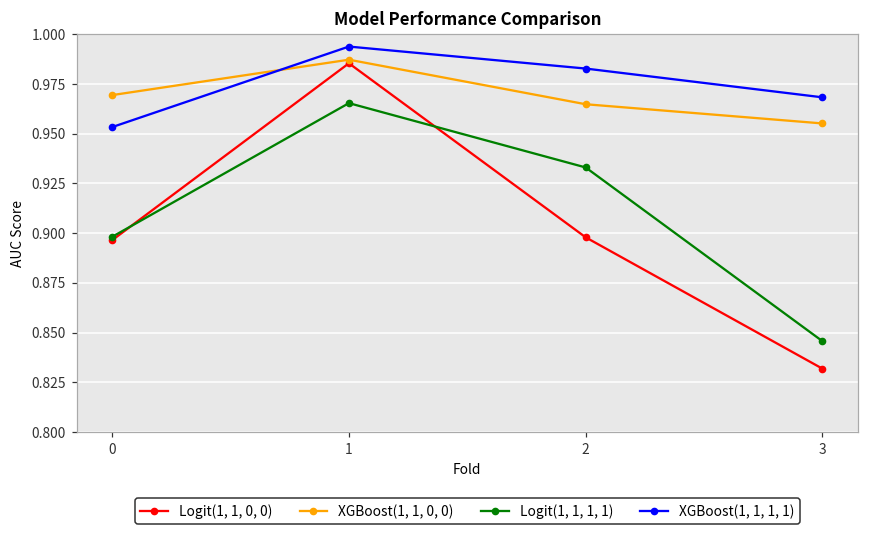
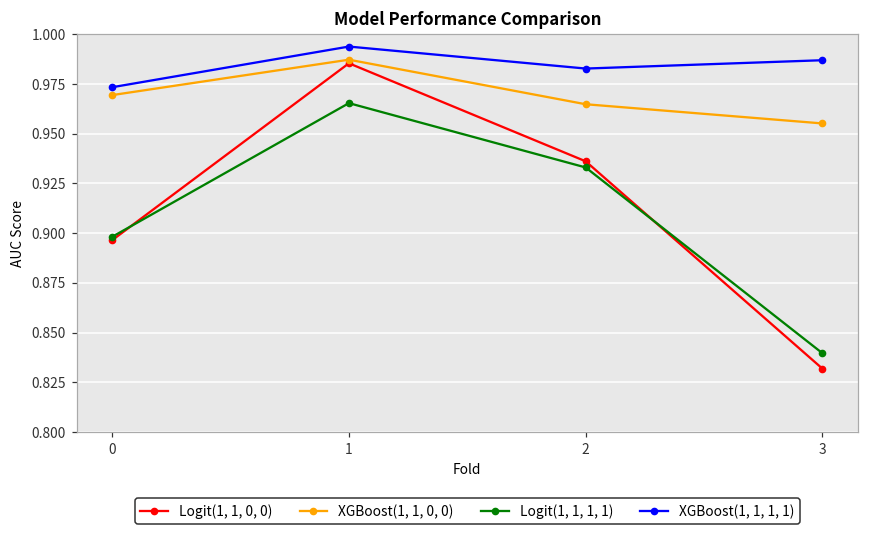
  {
    "Logit(1, 1, 0, 0)": {
      "0": 0.896,
      "1": 0.985,
-     "2": 0.898,
+     "2": 0.936,
      "3": 0.832
    },
    "XGBoost(1, 1, 0, 0)": {
      "0": 0.969,
      "1": 0.987,
      "2": 0.965,
      "3": 0.955
    },
    "Logit(1, 1, 1, 1)": {
      "0": 0.898,
      "1": 0.965,
      "2": 0.933,
-     "3": 0.846
+     "3": 0.840
    },
    "XGBoost(1, 1, 1, 1)": {
-     "0": 0.953,
+     "0": 0.973,
      "1": 0.994,
      "2": 0.983,
-     "3": 0.968
+     "3": 0.987
    }
  }
